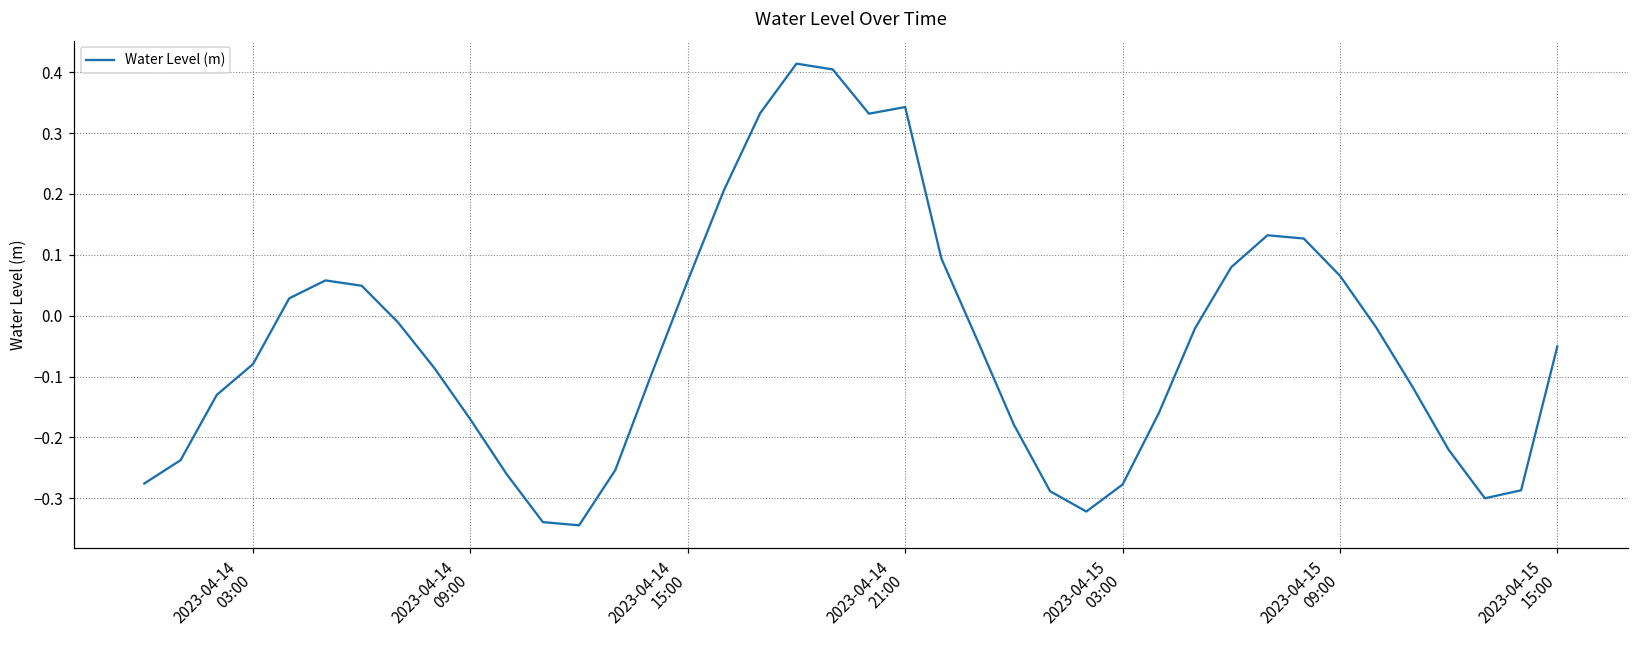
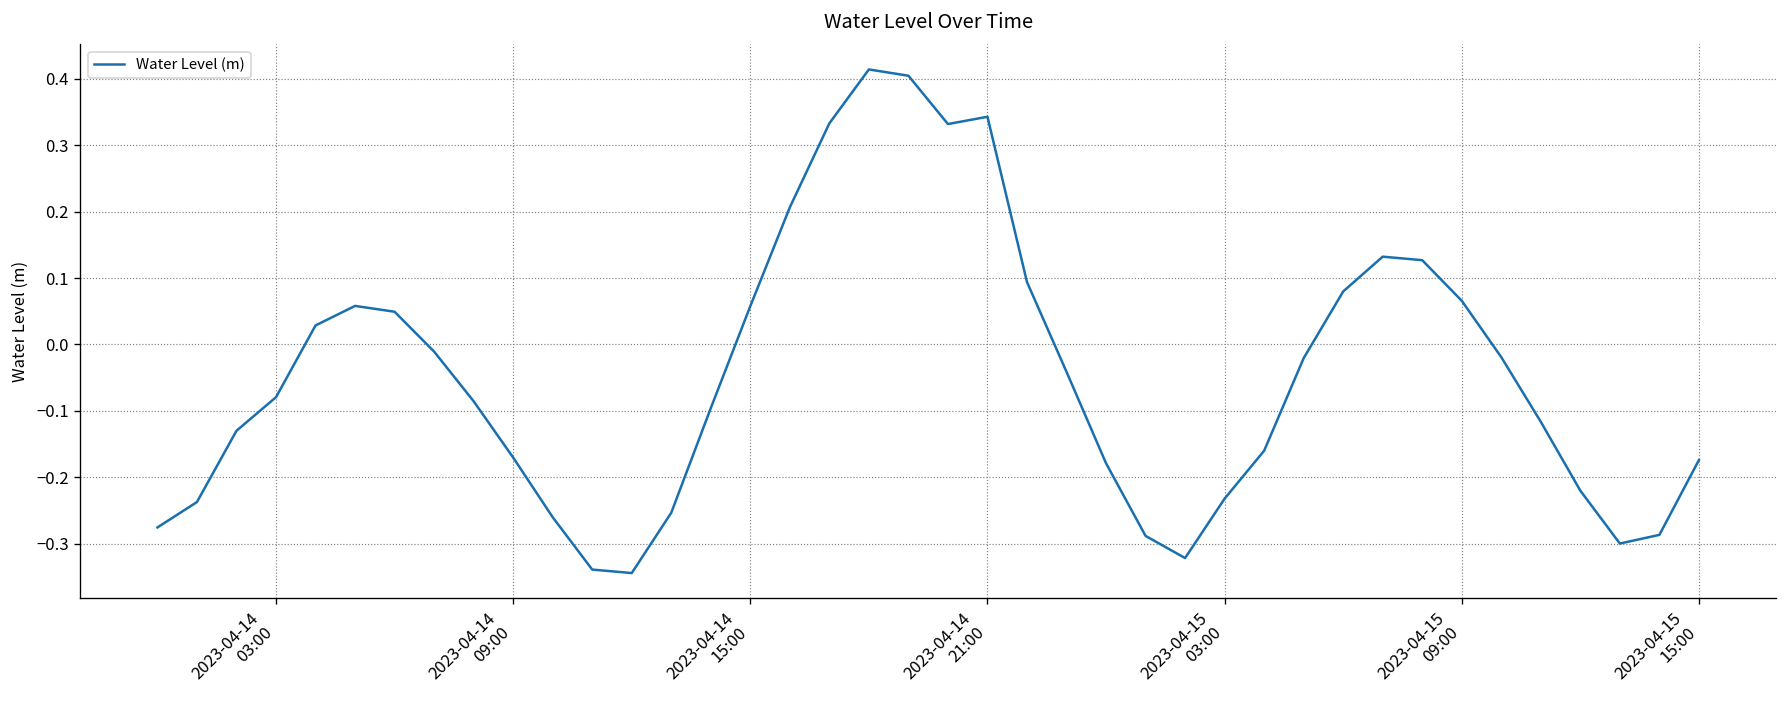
  {
    "2023-04-14 03:00": -0.08,
    "2023-04-14 09:00": -0.17,
    "2023-04-14 15:00": 0.06,
    "2023-04-14 21:00": 0.34,
-   "2023-04-15 03:00": -0.28,
+   "2023-04-15 03:00": -0.23,
    "2023-04-15 09:00": 0.07,
-   "2023-04-15 15:00": -0.05
+   "2023-04-15 15:00": -0.17
  }
